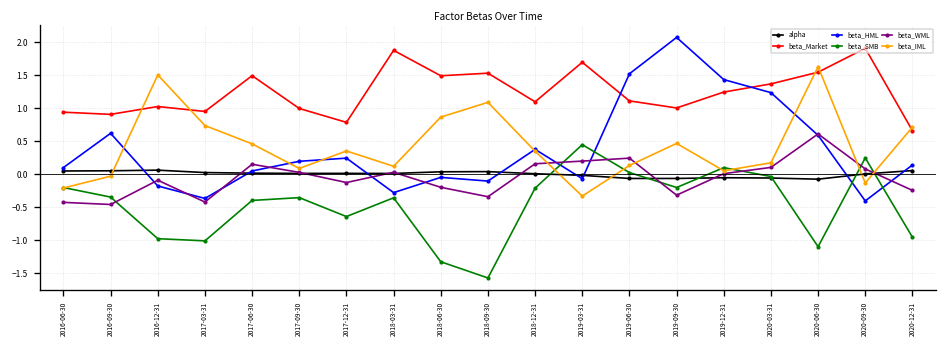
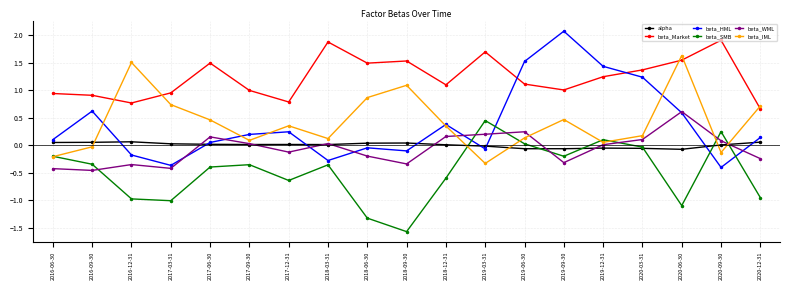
  {
    "alpha": {
      "2016-06-30": 0.1,
      "2016-09-30": 0.1,
      "2016-12-31": 0.1,
      "2017-03-31": 0.0,
      "2017-12-31": 0.0,
      "2018-06-30": 0.0,
      "2018-09-30": 0.0,
      "2018-12-31": 0.0,
      "2019-03-31": 0.0,
      "2019-06-30": -0.1,
      "2019-09-30": -0.1,
      "2019-12-31": -0.1,
      "2020-06-30": -0.1,
      "2020-09-30": 0.0,
      "2020-12-31": 0.1
    },
    "beta_Market": {
      "2016-06-30": 0.9,
      "2016-09-30": 0.9,
-     "2016-12-31": 1.0,
+     "2016-12-31": 0.8,
      "2017-03-31": 1.0,
      "2017-06-30": 1.5,
      "2017-09-30": 1.0,
      "2017-12-31": 0.8,
      "2018-03-31": 1.9,
      "2018-06-30": 1.5,
      "2018-09-30": 1.5,
      "2018-12-31": 1.1,
      "2019-03-31": 1.7,
      "2019-06-30": 1.1,
      "2019-09-30": 1.0,
      "2019-12-31": 1.2,
      "2020-03-31": 1.4,
      "2020-06-30": 1.5,
      "2020-12-31": 0.7
    },
    "beta_HML": {
      "2016-06-30": 0.1,
      "2016-09-30": 0.6,
      "2016-12-31": -0.2,
      "2017-03-31": -0.4,
      "2017-09-30": 0.2,
      "2017-12-31": 0.2,
      "2018-03-31": -0.3,
      "2018-06-30": 0.0,
      "2018-09-30": -0.1,
      "2019-03-31": -0.1,
      "2019-06-30": 1.5,
      "2019-09-30": 2.1,
      "2019-12-31": 1.4,
      "2020-03-31": 1.2,
      "2020-09-30": -0.4,
      "2020-12-31": 0.1
    },
    "beta_SMB": {
      "2016-09-30": -0.3,
      "2016-12-31": -1.0,
      "2017-03-31": -1.0,
      "2017-06-30": -0.4,
      "2017-09-30": -0.4,
      "2017-12-31": -0.6,
      "2018-03-31": -0.4,
      "2018-06-30": -1.3,
      "2018-09-30": -1.6,
-     "2018-12-31": -0.2,
+     "2018-12-31": -0.6,
      "2019-03-31": 0.4,
      "2019-06-30": 0.0,
      "2019-09-30": -0.2,
      "2019-12-31": 0.1,
      "2020-06-30": -1.1,
      "2020-09-30": 0.2,
      "2020-12-31": -1.0
    },
    "beta_WML": {
      "2016-06-30": -0.4,
      "2016-09-30": -0.5,
-     "2016-12-31": -0.1,
+     "2016-12-31": -0.4,
      "2017-03-31": -0.4,
      "2017-06-30": 0.2,
      "2017-12-31": -0.1,
      "2018-06-30": -0.2,
      "2018-09-30": -0.3,
      "2018-12-31": 0.2,
      "2019-03-31": 0.2,
      "2019-06-30": 0.2,
      "2019-09-30": -0.3,
      "2020-03-31": 0.1,
      "2020-09-30": 0.1,
      "2020-12-31": -0.2
    },
    "beta_IML": {
      "2016-09-30": 0.0,
      "2016-12-31": 1.5,
      "2017-03-31": 0.7,
      "2017-06-30": 0.5,
      "2017-09-30": 0.1,
      "2017-12-31": 0.4,
      "2018-03-31": 0.1,
      "2018-06-30": 0.9,
      "2018-09-30": 1.1,
      "2019-03-31": -0.3,
      "2019-06-30": 0.1,
      "2019-09-30": 0.5,
      "2020-03-31": 0.2,
      "2020-06-30": 1.6,
      "2020-09-30": -0.1,
      "2020-12-31": 0.7
    }
  }
